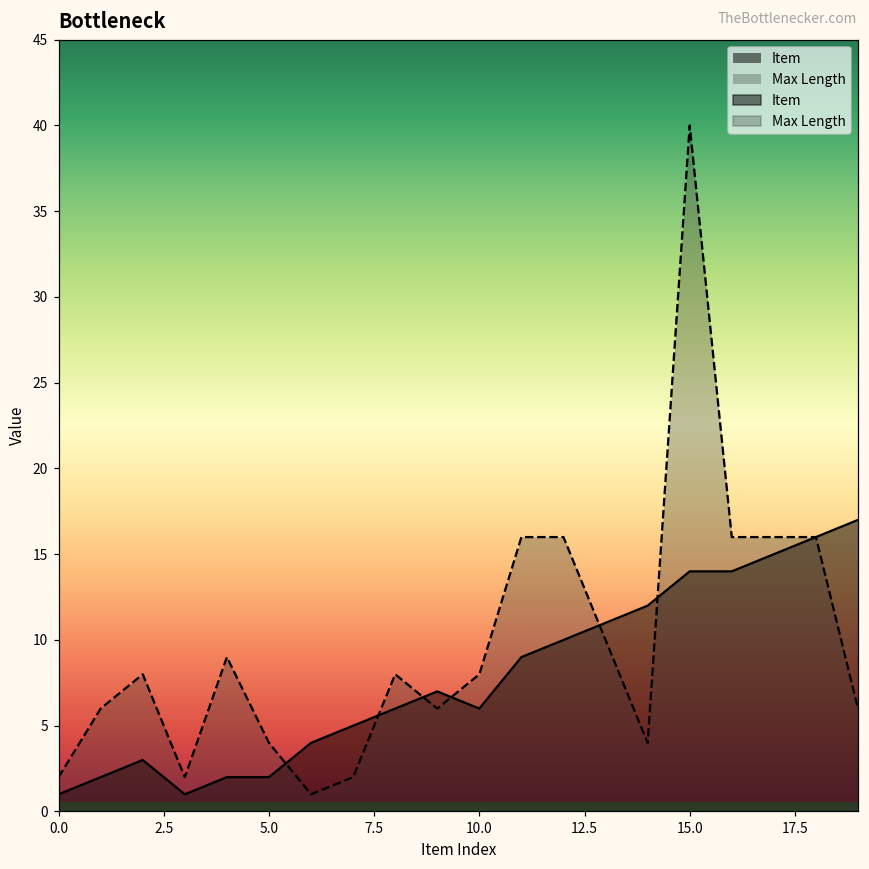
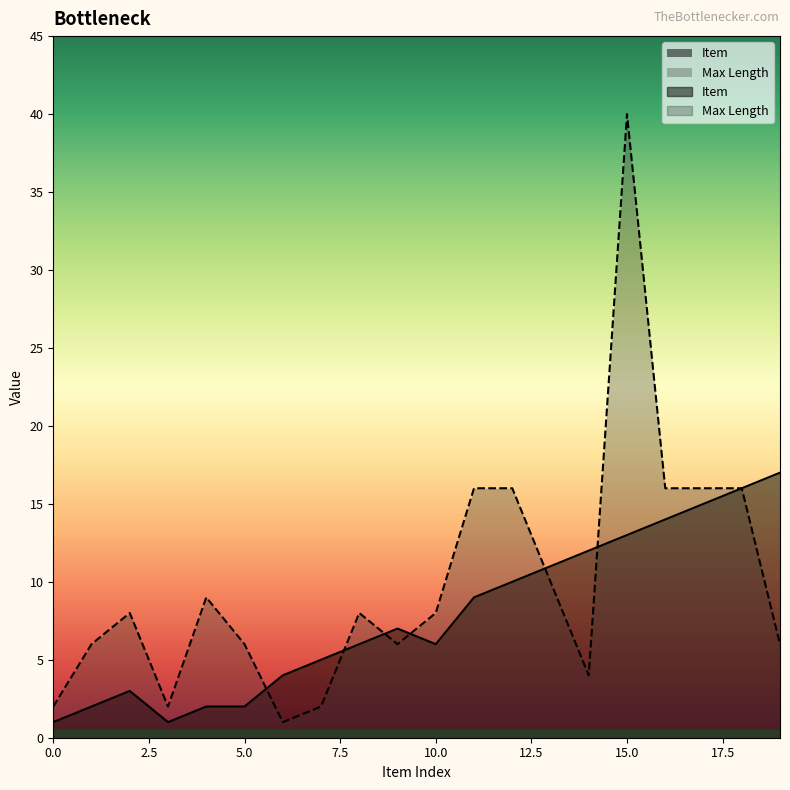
  {
    "Item": {
      "0.0": 1,
      "5.0": 2,
      "10.0": 6,
-     "15.0": 14
+     "15.0": 13
    },
    "Max Length": {
      "0.0": 2,
-     "5.0": 4,
+     "5.0": 6,
      "10.0": 8,
      "15.0": 40
    }
  }
